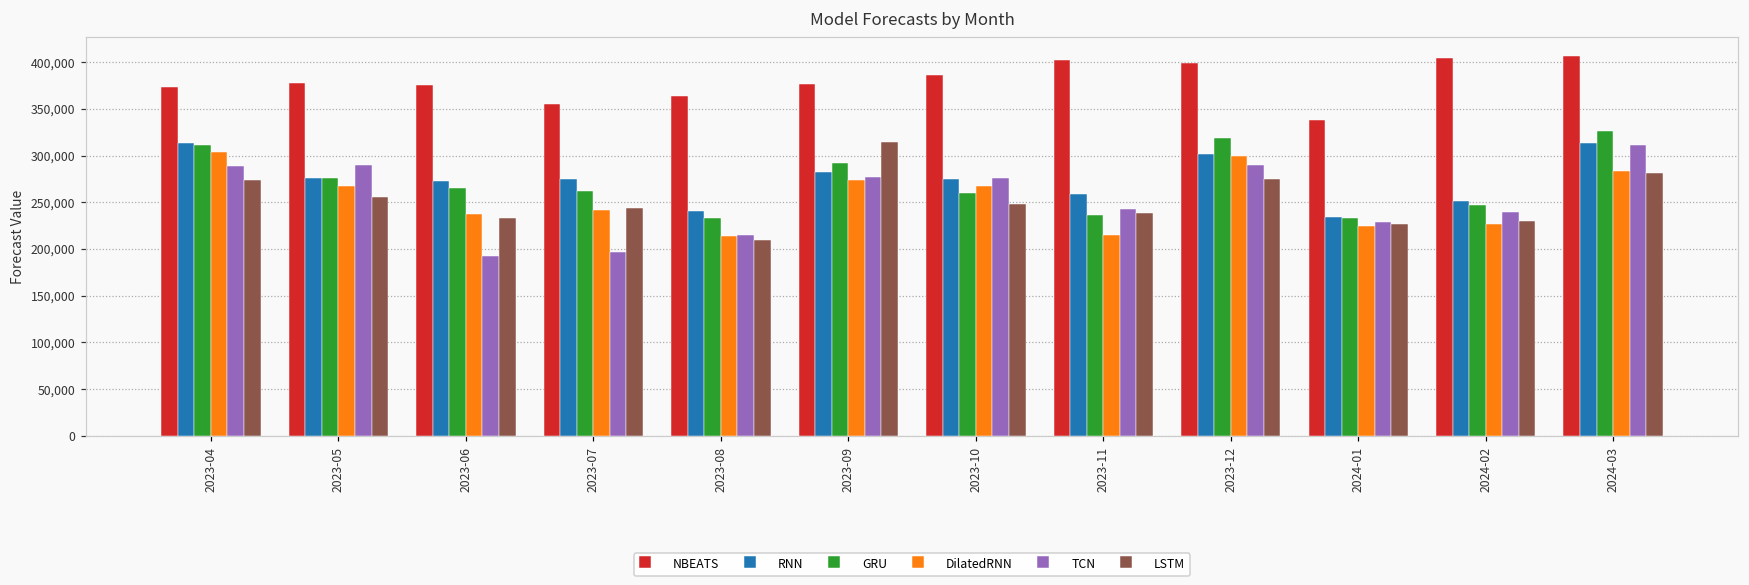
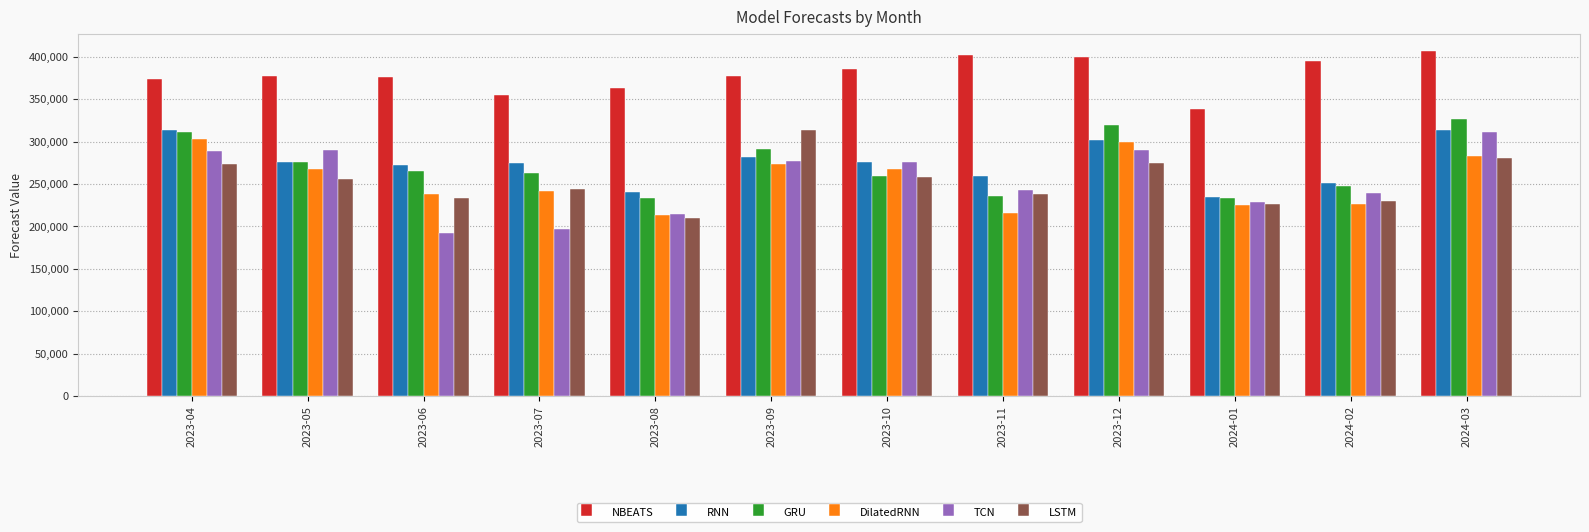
  {
    "NBEATS": {
      "2023-04": "370,000",
      "2023-05": "380,000",
      "2023-06": "380,000",
      "2023-07": "360,000",
      "2023-08": "360,000",
      "2023-09": "380,000",
      "2023-10": "390,000",
      "2023-11": "400,000",
      "2023-12": "400,000",
      "2024-01": "340,000",
-     "2024-02": "405,000",
+     "2024-02": "395,000",
      "2024-03": "410,000"
    },
    "RNN": {
      "2023-04": "310,000",
      "2023-05": "280,000",
      "2023-06": "270,000",
      "2023-07": "280,000",
      "2023-08": "240,000",
      "2023-09": "280,000",
      "2023-10": "280,000",
      "2023-11": "260,000",
      "2023-12": "300,000",
      "2024-01": "230,000",
      "2024-02": "250,000",
      "2024-03": "310,000"
    },
    "GRU": {
      "2023-04": "310,000",
      "2023-05": "280,000",
      "2023-06": "260,000",
      "2023-07": "260,000",
      "2023-08": "230,000",
      "2023-09": "290,000",
      "2023-10": "260,000",
      "2023-11": "240,000",
      "2023-12": "320,000",
      "2024-01": "230,000",
      "2024-02": "250,000",
      "2024-03": "330,000"
    },
    "DilatedRNN": {
      "2023-04": "300,000",
      "2023-05": "270,000",
      "2023-06": "240,000",
      "2023-07": "240,000",
      "2023-08": "210,000",
      "2023-09": "270,000",
      "2023-10": "270,000",
      "2023-11": "220,000",
      "2023-12": "300,000",
      "2024-01": "220,000",
      "2024-02": "230,000",
      "2024-03": "280,000"
    },
    "TCN": {
      "2023-04": "290,000",
      "2023-05": "290,000",
      "2023-06": "190,000",
      "2023-07": "200,000",
      "2023-08": "210,000",
      "2023-09": "280,000",
      "2023-10": "280,000",
      "2023-11": "240,000",
      "2023-12": "290,000",
      "2024-01": "230,000",
      "2024-02": "240,000",
      "2024-03": "310,000"
    },
    "LSTM": {
      "2023-04": "270,000",
      "2023-05": "260,000",
      "2023-06": "230,000",
      "2023-07": "240,000",
      "2023-08": "210,000",
      "2023-09": "310,000",
-     "2023-10": "250,000",
+     "2023-10": "260,000",
      "2023-11": "240,000",
      "2023-12": "270,000",
      "2024-01": "230,000",
      "2024-02": "230,000",
      "2024-03": "280,000"
    }
  }
